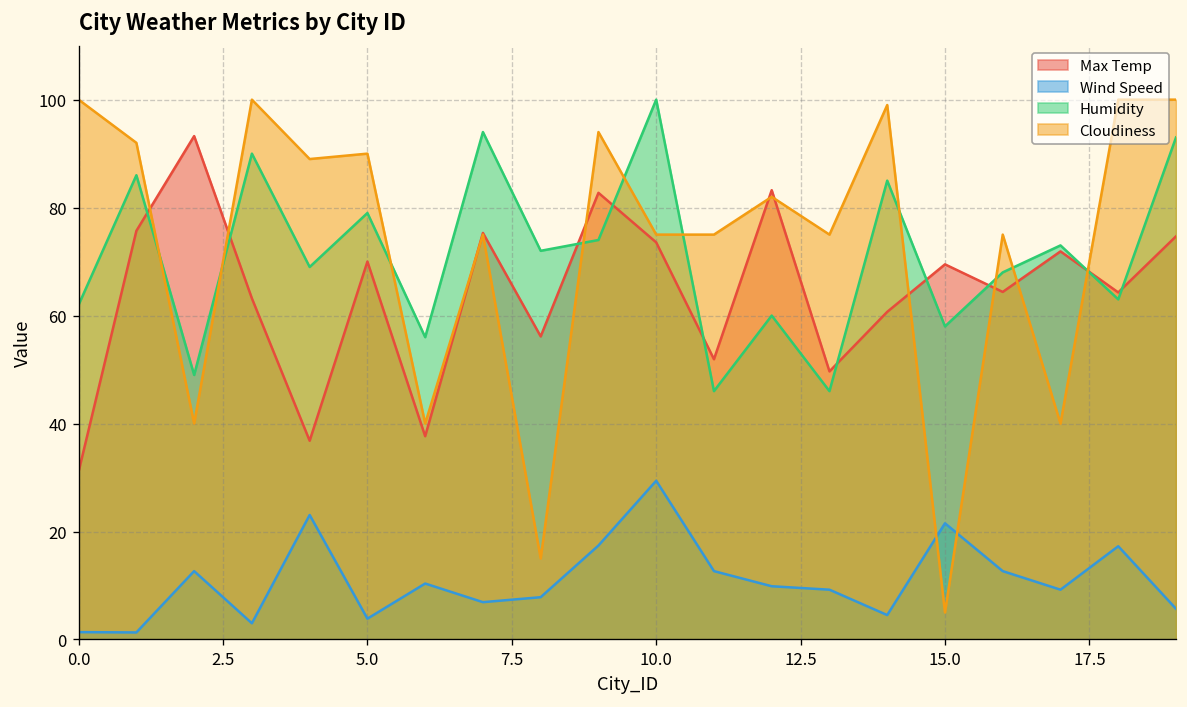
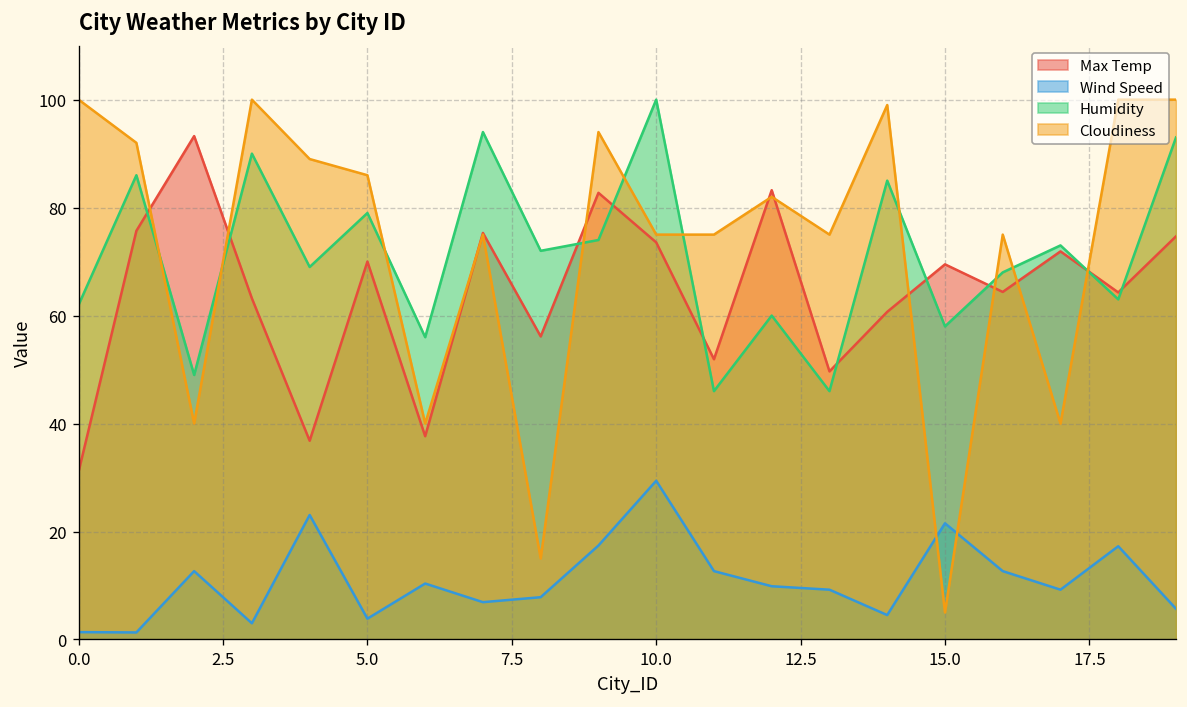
  {
    "Max Temp": {
      "0.0": 31,
      "5.0": 70,
      "10.0": 74,
      "15.0": 69
    },
    "Wind Speed": {
      "0.0": 1,
      "5.0": 4,
      "10.0": 29,
      "15.0": 22
    },
    "Humidity": {
      "0.0": 62,
      "5.0": 79,
      "10.0": 100,
      "15.0": 58
    },
    "Cloudiness": {
      "0.0": 100,
-     "5.0": 90,
+     "5.0": 86,
      "10.0": 75,
      "15.0": 5
    }
  }
